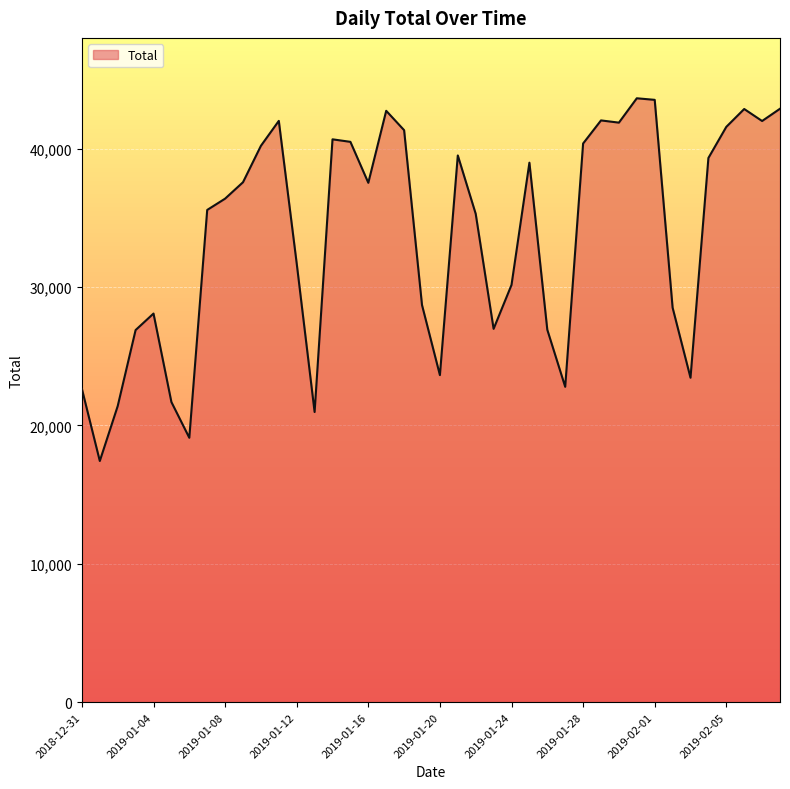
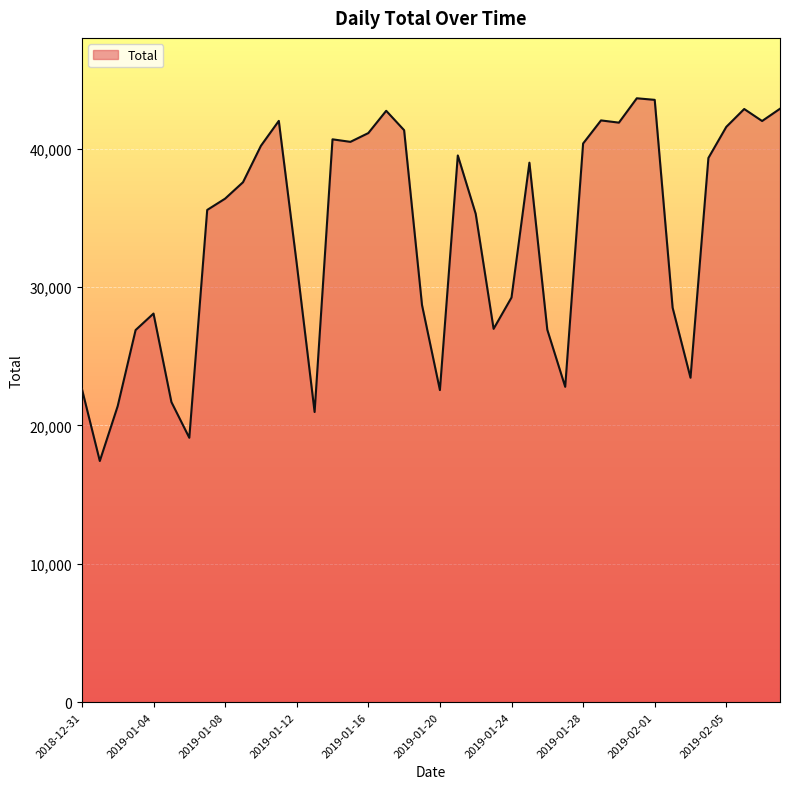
  {
    "2018-12-31": "22,600",
    "2019-01-04": "28,100",
    "2019-01-08": "36,400",
    "2019-01-12": "31,700",
-   "2019-01-16": "37,500",
-   "2019-01-20": "23,600",
-   "2019-01-24": "30,100",
+   "2019-01-16": "41,100",
+   "2019-01-20": "22,600",
+   "2019-01-24": "29,200",
    "2019-01-28": "40,400",
    "2019-02-01": "43,500",
    "2019-02-05": "41,600"
  }
